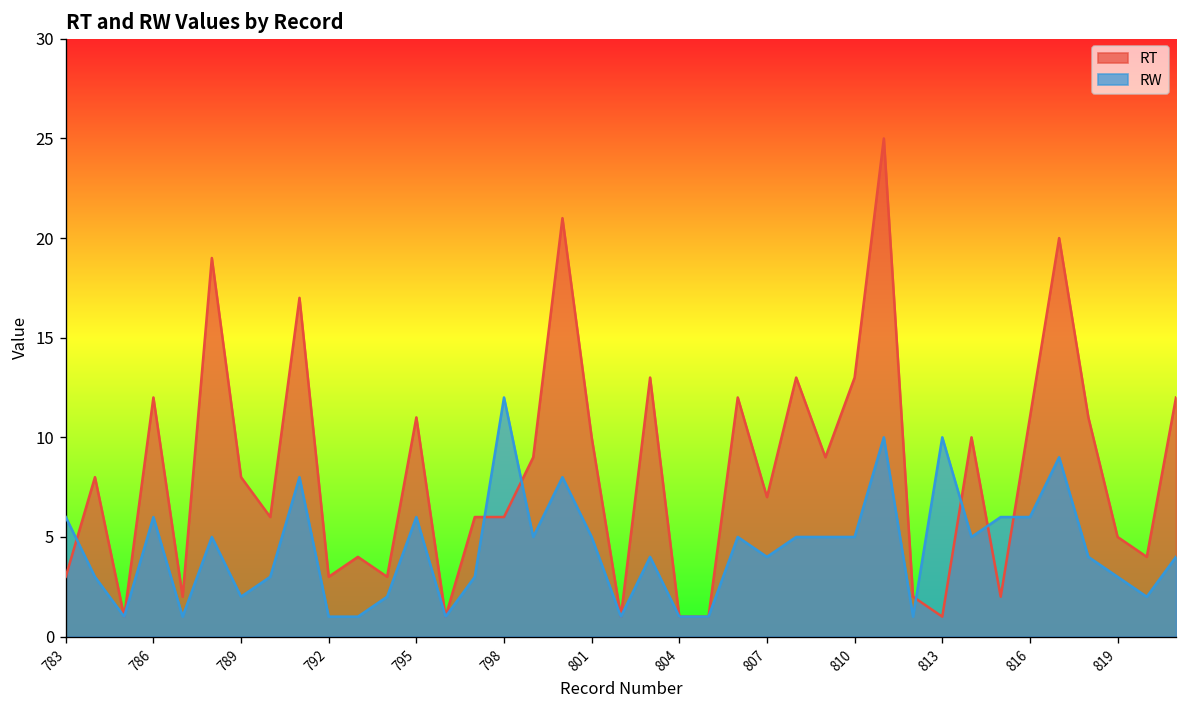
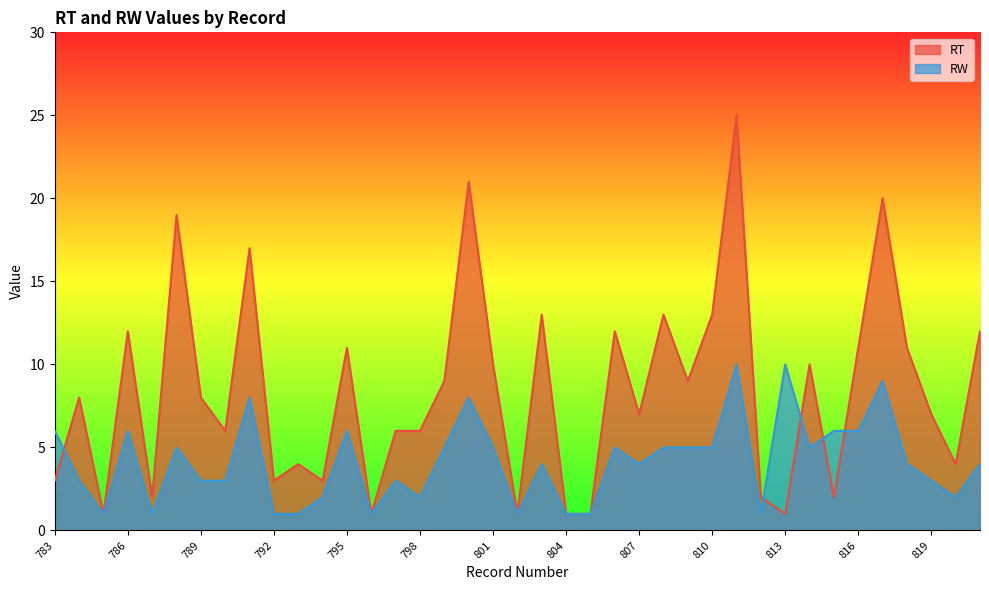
  {
    "RT": {
      "783": 3,
      "786": 12,
      "789": 8,
      "792": 3,
      "795": 11,
      "798": 6,
      "801": 10,
      "807": 7,
      "810": 13,
      "813": 1,
      "816": 11,
-     "819": 5
+     "819": 7
    },
    "RW": {
      "783": 6,
      "786": 6,
-     "789": 2,
+     "789": 3,
      "792": 1,
      "795": 6,
-     "798": 12,
+     "798": 2,
      "801": 5,
      "807": 4,
      "810": 5,
      "813": 10,
      "816": 6,
      "819": 3
    }
  }
